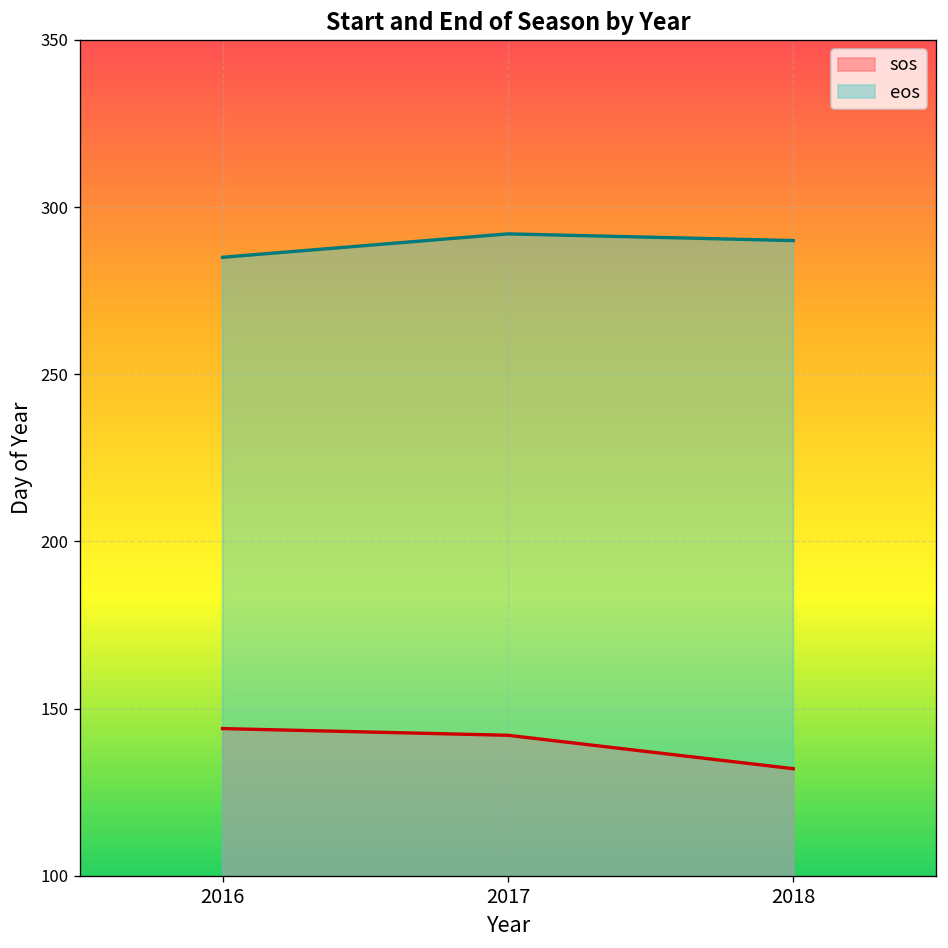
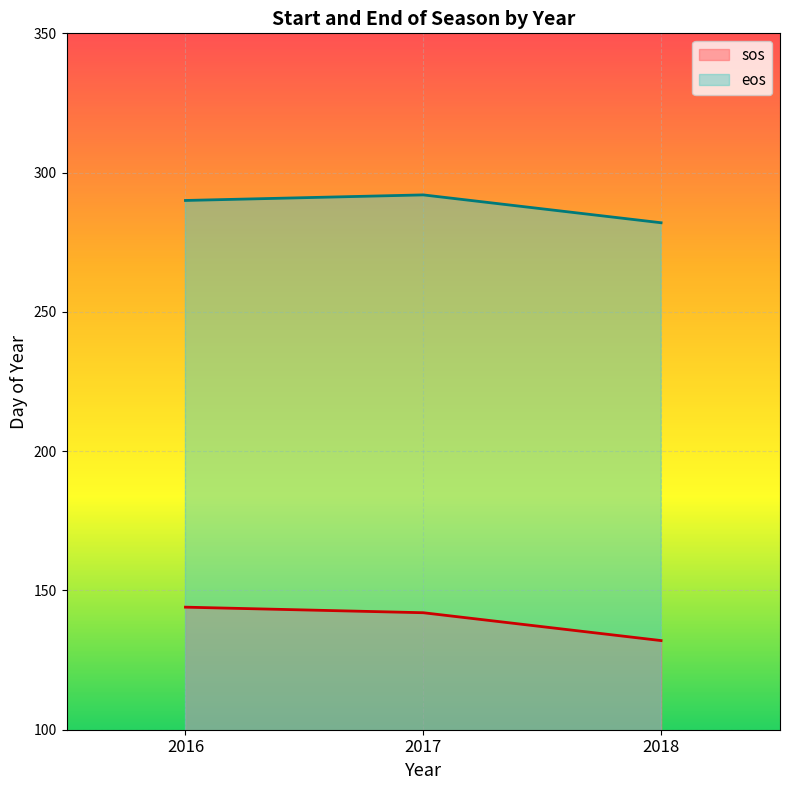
  {
    "sos": {
      "2016": 144,
      "2017": 142,
      "2018": 132
    },
    "eos": {
-     "2016": 285,
+     "2016": 290,
      "2017": 292,
-     "2018": 290
+     "2018": 282
    }
  }
